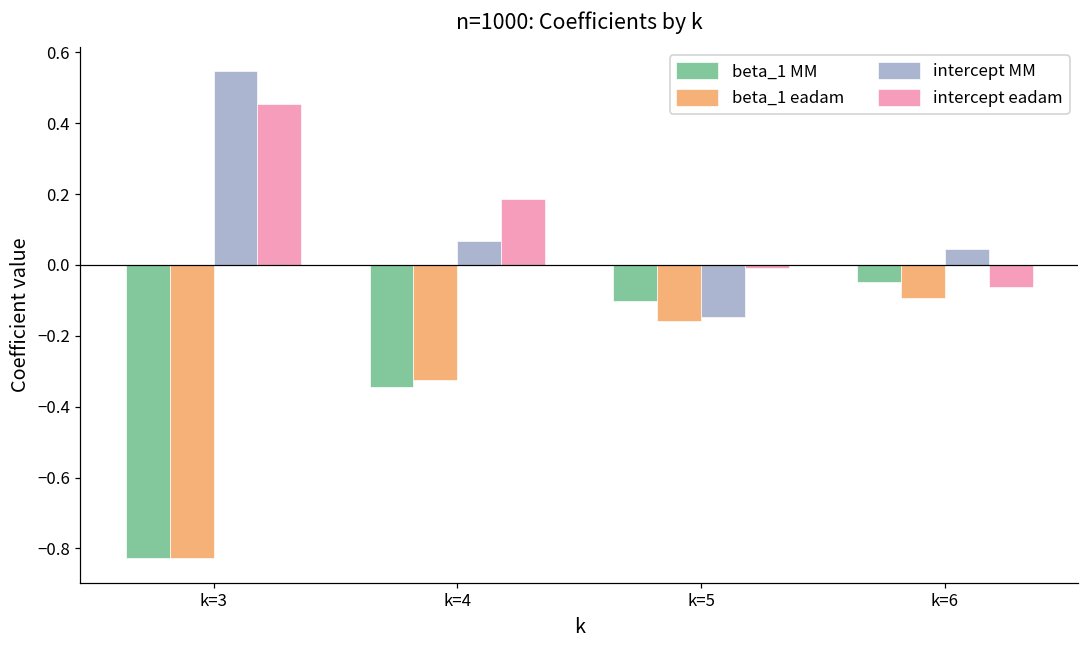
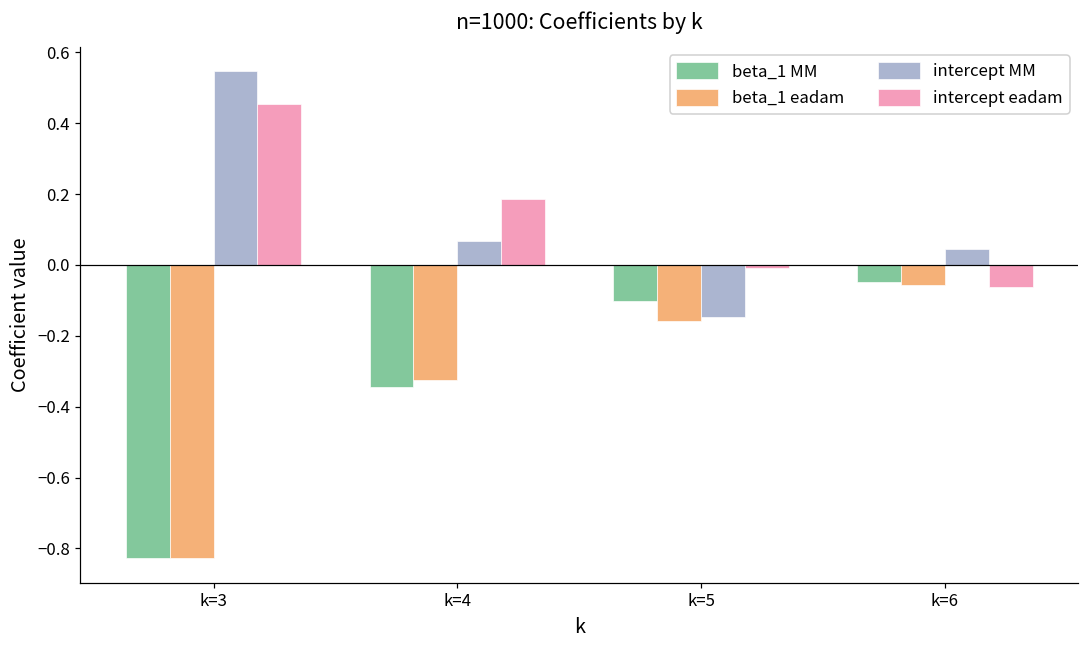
  {
    "beta_1 MM": {
      "k=3": -0.83,
      "k=4": -0.34,
      "k=5": -0.10,
      "k=6": -0.05
    },
    "beta_1 eadam": {
      "k=3": -0.83,
      "k=4": -0.33,
      "k=5": -0.16,
-     "k=6": -0.09
+     "k=6": -0.06
    },
    "intercept MM": {
      "k=3": 0.55,
      "k=4": 0.07,
      "k=5": -0.15,
      "k=6": 0.04
    },
    "intercept eadam": {
      "k=3": 0.45,
      "k=4": 0.19,
      "k=5": -0.01,
      "k=6": -0.06
    }
  }
